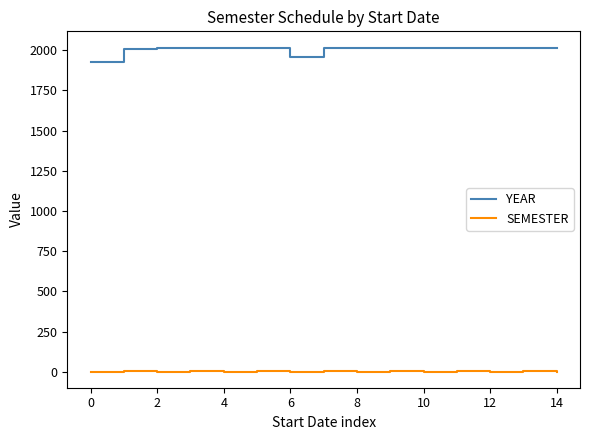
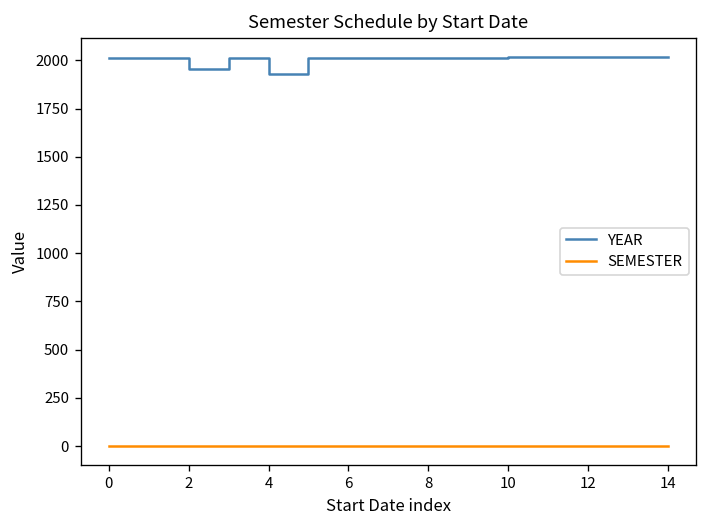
  {
    "YEAR": {
-     "0": 1930,
-     "2": 2010,
-     "4": 2010,
-     "6": 1960,
+     "0": 2010,
+     "2": 1960,
+     "4": 1930,
+     "6": 2010,
      "8": 2010,
      "10": 2020,
      "12": 2020,
      "14": 2020
    },
    "SEMESTER": {
      "0": 0,
      "2": 0,
      "4": 0,
      "6": 0,
      "8": 0,
      "10": 0,
      "12": 0,
      "14": 0
    }
  }
